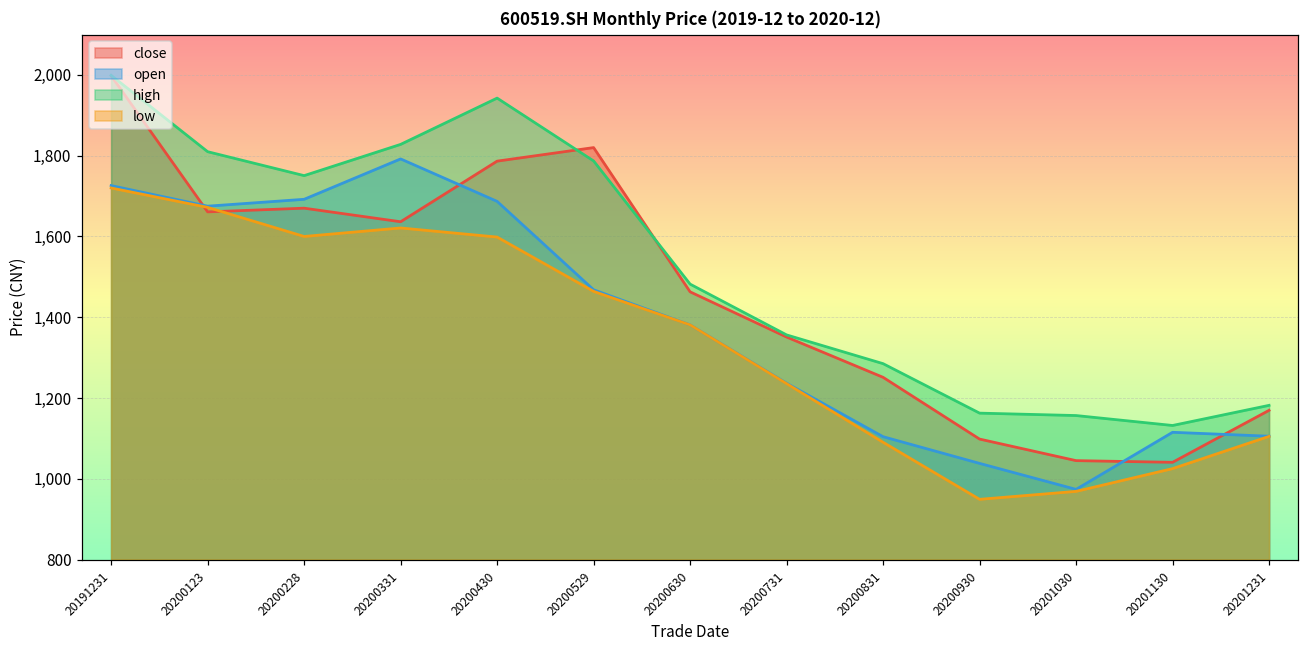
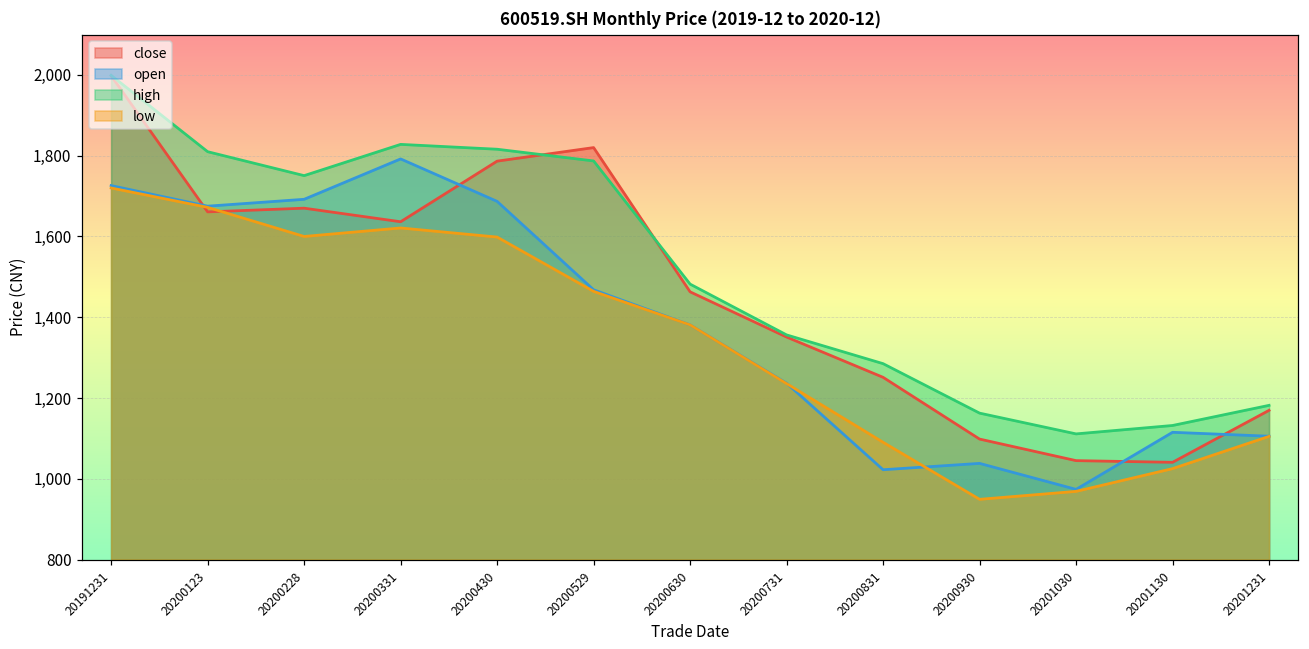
  {
    "close": {
      "20200123": "1,660",
      "20200228": "1,670",
      "20200331": "1,640",
      "20200430": "1,790",
      "20200529": "1,820",
      "20200630": "1,460",
      "20200831": "1,250",
      "20200930": "1,100",
      "20201030": "1,040",
      "20201130": "1,040",
      "20201231": "1,170"
    },
    "open": {
      "20200228": "1,690",
      "20200331": "1,790",
      "20200430": "1,690",
-     "20200831": "1,100",
+     "20200831": "1,020",
      "20200930": "1,040",
      "20201130": "1,120"
    },
    "high": {
      "20200123": "1,810",
      "20200228": "1,750",
      "20200331": "1,830",
-     "20200430": "1,940",
+     "20200430": "1,820",
      "20200529": "1,790",
      "20200630": "1,480",
      "20200831": "1,290",
      "20200930": "1,160",
-     "20201030": "1,160",
+     "20201030": "1,110",
      "20201130": "1,130",
      "20201231": "1,180"
    },
    "low": {
      "20200228": "1,600",
      "20200331": "1,620",
      "20200430": "1,600",
      "20200831": "1,090",
      "20200930": "950",
      "20201130": "1,030"
    }
  }
